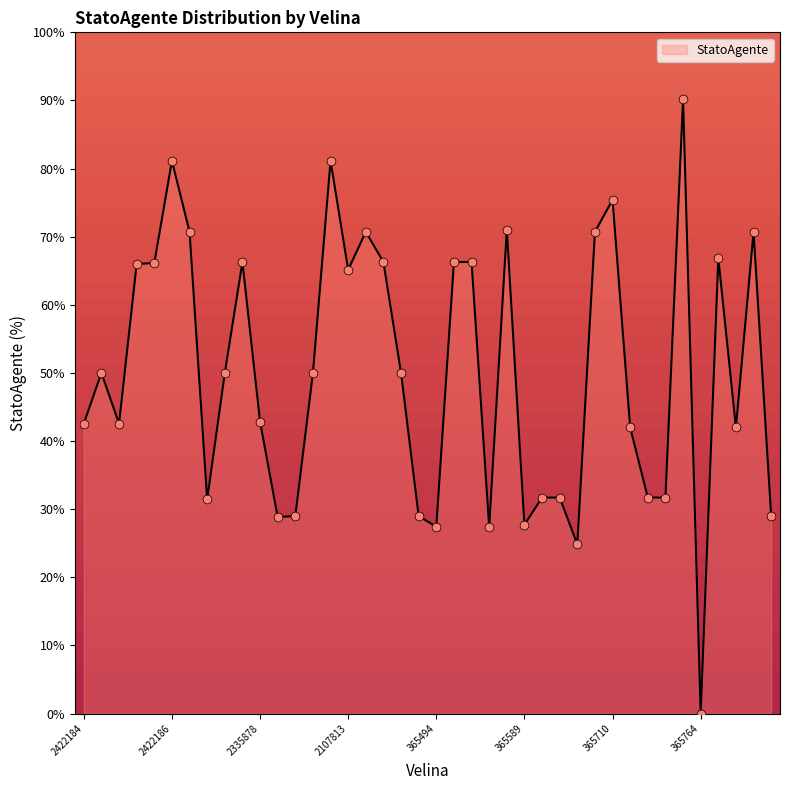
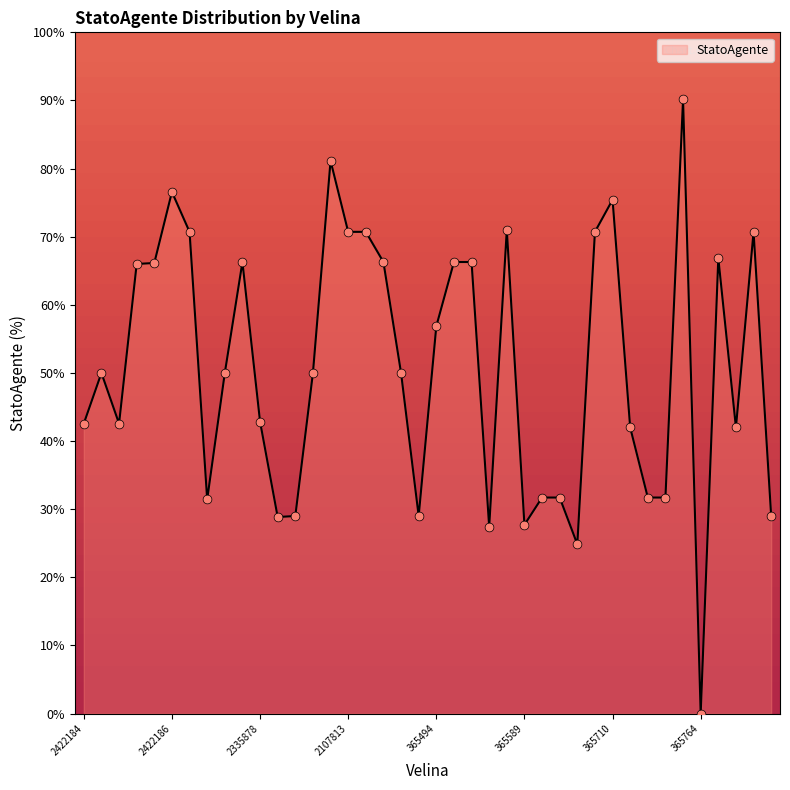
  {
    "2422184": "43%",
-   "2422186": "81%",
+   "2422186": "77%",
    "2335878": "43%",
-   "2107813": "65%",
-   "365494": "27%",
+   "2107813": "71%",
+   "365494": "57%",
    "365589": "28%",
    "365710": "75%",
    "365764": "0%"
  }
